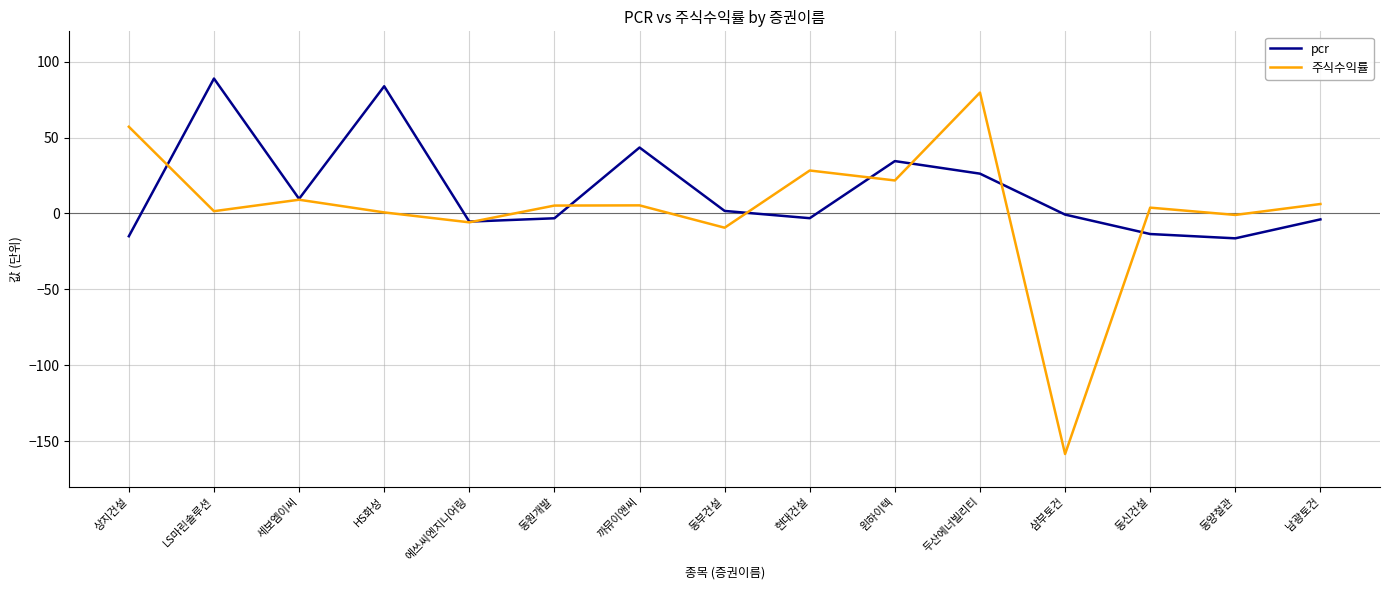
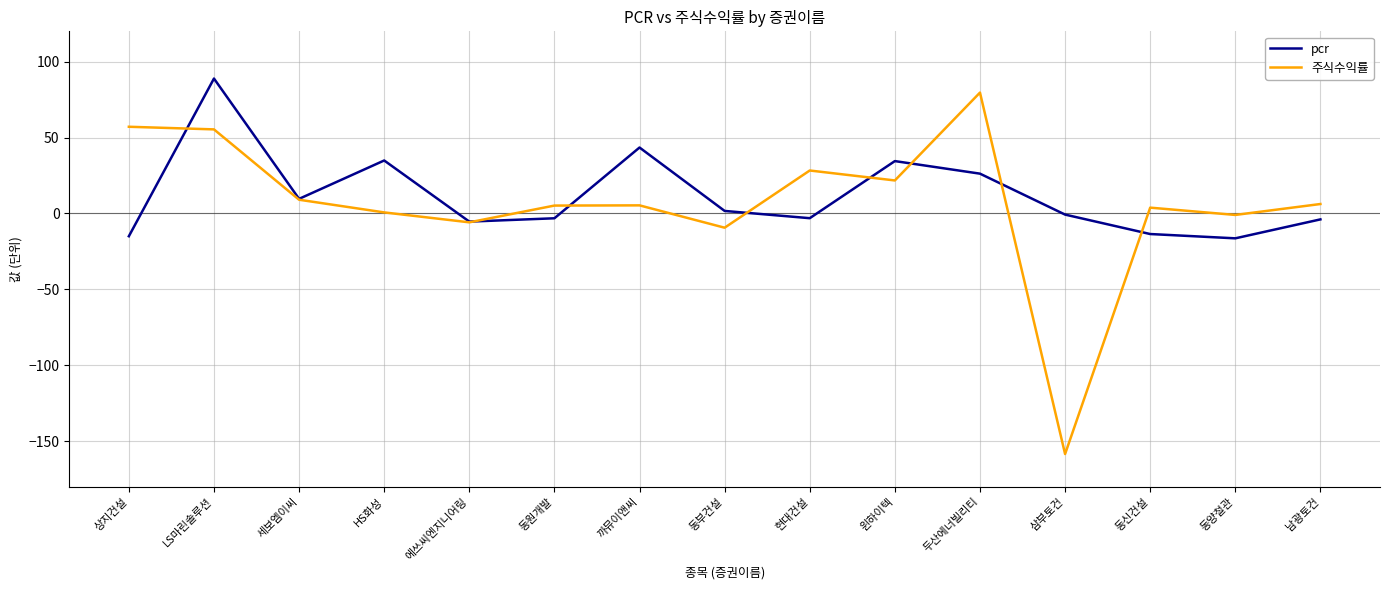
  {
    "pcr": {
      "상지건설": -15,
      "LS마린솔루션": 89,
-     "HS화성": 84,
+     "HS화성": 35,
      "동원개발": -3,
      "까뮤이앤씨": 43,
      "동부건설": 2,
      "현대건설": -3,
      "윈하이텍": 35,
      "두산에너빌리티": 26,
      "삼부토건": -1,
      "동신건설": -14,
      "동양철관": -16,
      "남광토건": -4
    },
    "주식수익률": {
      "상지건설": 57,
-     "LS마린솔루션": 2,
+     "LS마린솔루션": 55,
      "HS화성": 1,
      "동원개발": 5,
      "까뮤이앤씨": 5,
      "동부건설": -9,
      "현대건설": 28,
      "윈하이텍": 22,
      "두산에너빌리티": 80,
      "삼부토건": -159,
      "동신건설": 4,
      "동양철관": -1,
      "남광토건": 6
    }
  }
